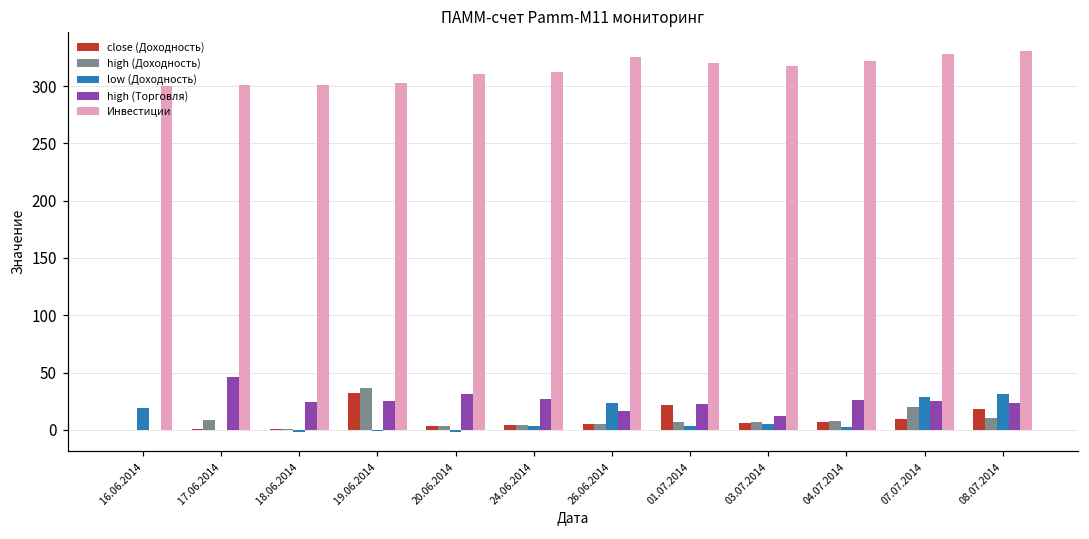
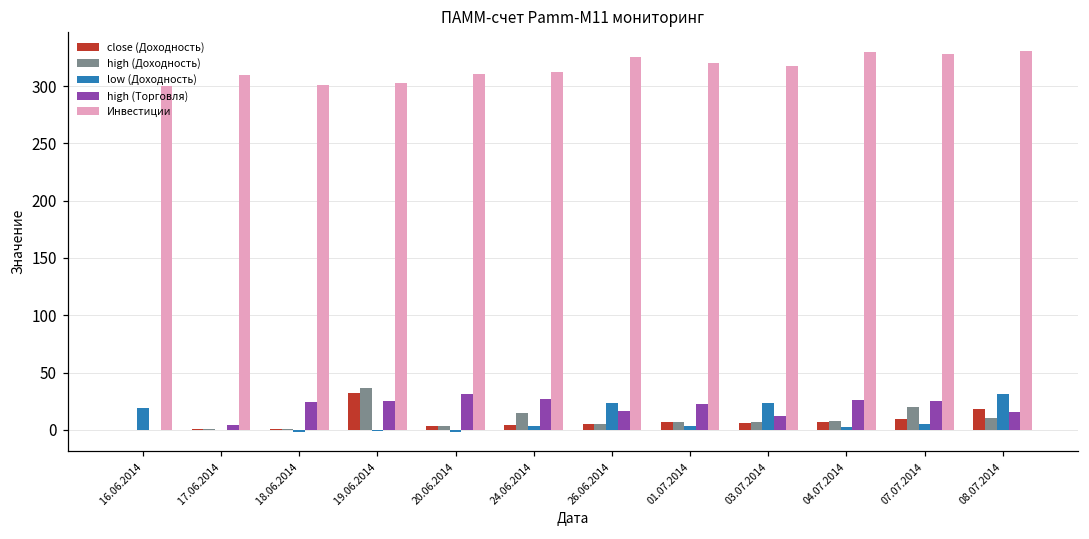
  {
    "close (Доходность)": {
      "16.06.2014": 0,
      "19.06.2014": 32,
      "20.06.2014": 4,
      "24.06.2014": 4,
      "26.06.2014": 5,
-     "01.07.2014": 22,
+     "01.07.2014": 7,
      "03.07.2014": 6,
      "04.07.2014": 7,
      "07.07.2014": 9,
      "08.07.2014": 18
    },
    "high (Доходность)": {
      "16.06.2014": 0,
-     "17.06.2014": 9,
+     "17.06.2014": 0,
      "19.06.2014": 37,
      "20.06.2014": 4,
-     "24.06.2014": 4,
+     "24.06.2014": 14,
      "26.06.2014": 5,
      "01.07.2014": 7,
      "03.07.2014": 7,
      "04.07.2014": 8,
      "07.07.2014": 20,
      "08.07.2014": 10
    },
    "low (Доходность)": {
      "16.06.2014": 19,
      "24.06.2014": 3,
      "26.06.2014": 23,
      "01.07.2014": 3,
-     "03.07.2014": 5,
+     "03.07.2014": 23,
      "04.07.2014": 3,
-     "07.07.2014": 29,
+     "07.07.2014": 5,
      "08.07.2014": 31
    },
    "high (Торговля)": {
      "16.06.2014": 0,
-     "17.06.2014": 46,
+     "17.06.2014": 5,
      "18.06.2014": 25,
      "19.06.2014": 25,
      "20.06.2014": 32,
      "24.06.2014": 27,
      "26.06.2014": 16,
      "01.07.2014": 23,
      "03.07.2014": 12,
      "04.07.2014": 26,
      "07.07.2014": 25,
-     "08.07.2014": 24
+     "08.07.2014": 16
    },
    "Инвестиции": {
      "16.06.2014": 300,
-     "17.06.2014": 301,
+     "17.06.2014": 309,
      "18.06.2014": 301,
      "19.06.2014": 302,
      "20.06.2014": 311,
      "24.06.2014": 312,
      "26.06.2014": 326,
      "01.07.2014": 320,
      "03.07.2014": 318,
-     "04.07.2014": 322,
+     "04.07.2014": 329,
      "07.07.2014": 328,
      "08.07.2014": 330
    }
  }
